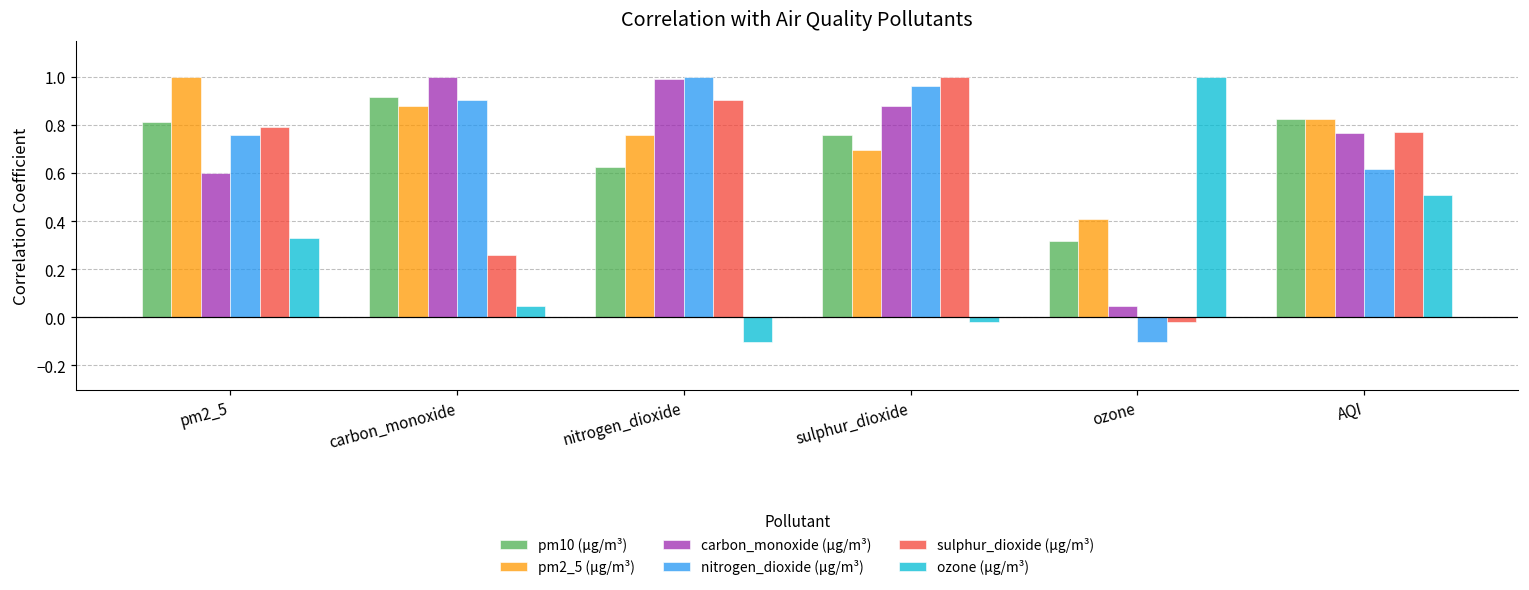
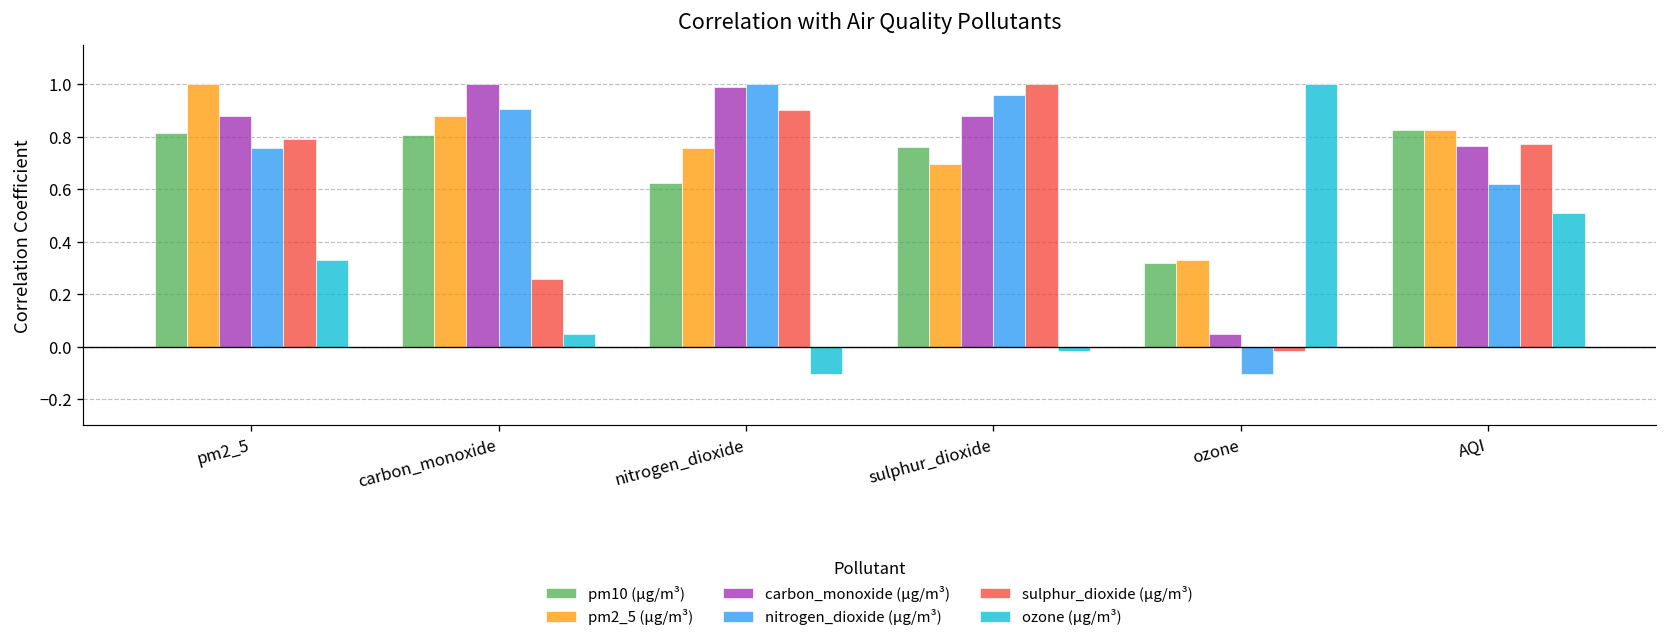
  {
    "pm10 (μg/m³)": {
      "pm2_5": 0.81,
-     "carbon_monoxide": 0.92,
+     "carbon_monoxide": 0.81,
      "nitrogen_dioxide": 0.62,
      "sulphur_dioxide": 0.76,
      "ozone": 0.32,
      "AQI": 0.82
    },
    "pm2_5 (μg/m³)": {
      "pm2_5": 1.00,
      "carbon_monoxide": 0.88,
      "nitrogen_dioxide": 0.76,
      "sulphur_dioxide": 0.69,
-     "ozone": 0.41,
+     "ozone": 0.33,
      "AQI": 0.82
    },
    "carbon_monoxide (μg/m³)": {
-     "pm2_5": 0.60,
+     "pm2_5": 0.88,
      "carbon_monoxide": 1.00,
      "nitrogen_dioxide": 0.99,
      "sulphur_dioxide": 0.88,
      "ozone": 0.05,
      "AQI": 0.77
    },
    "sulphur_dioxide (μg/m³)": {
      "pm2_5": 0.79,
      "carbon_monoxide": 0.26,
      "nitrogen_dioxide": 0.90,
      "sulphur_dioxide": 1.00,
      "ozone": -0.02,
      "AQI": 0.77
    }
  }
